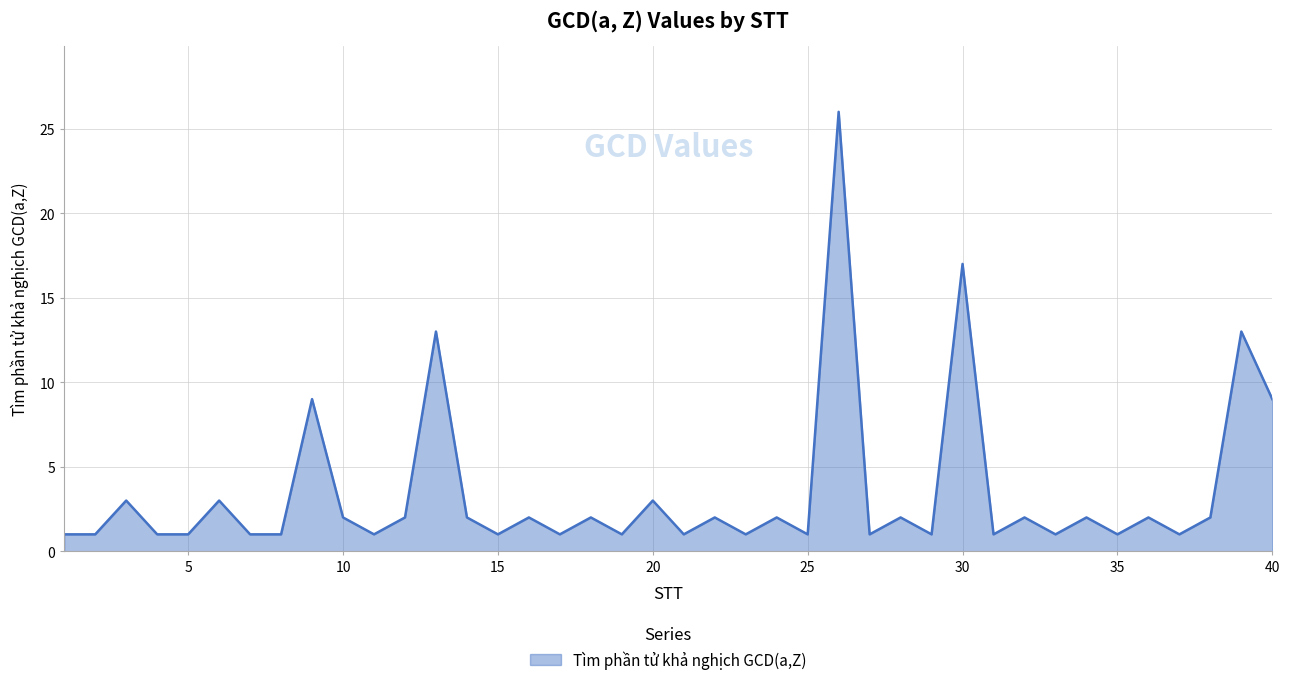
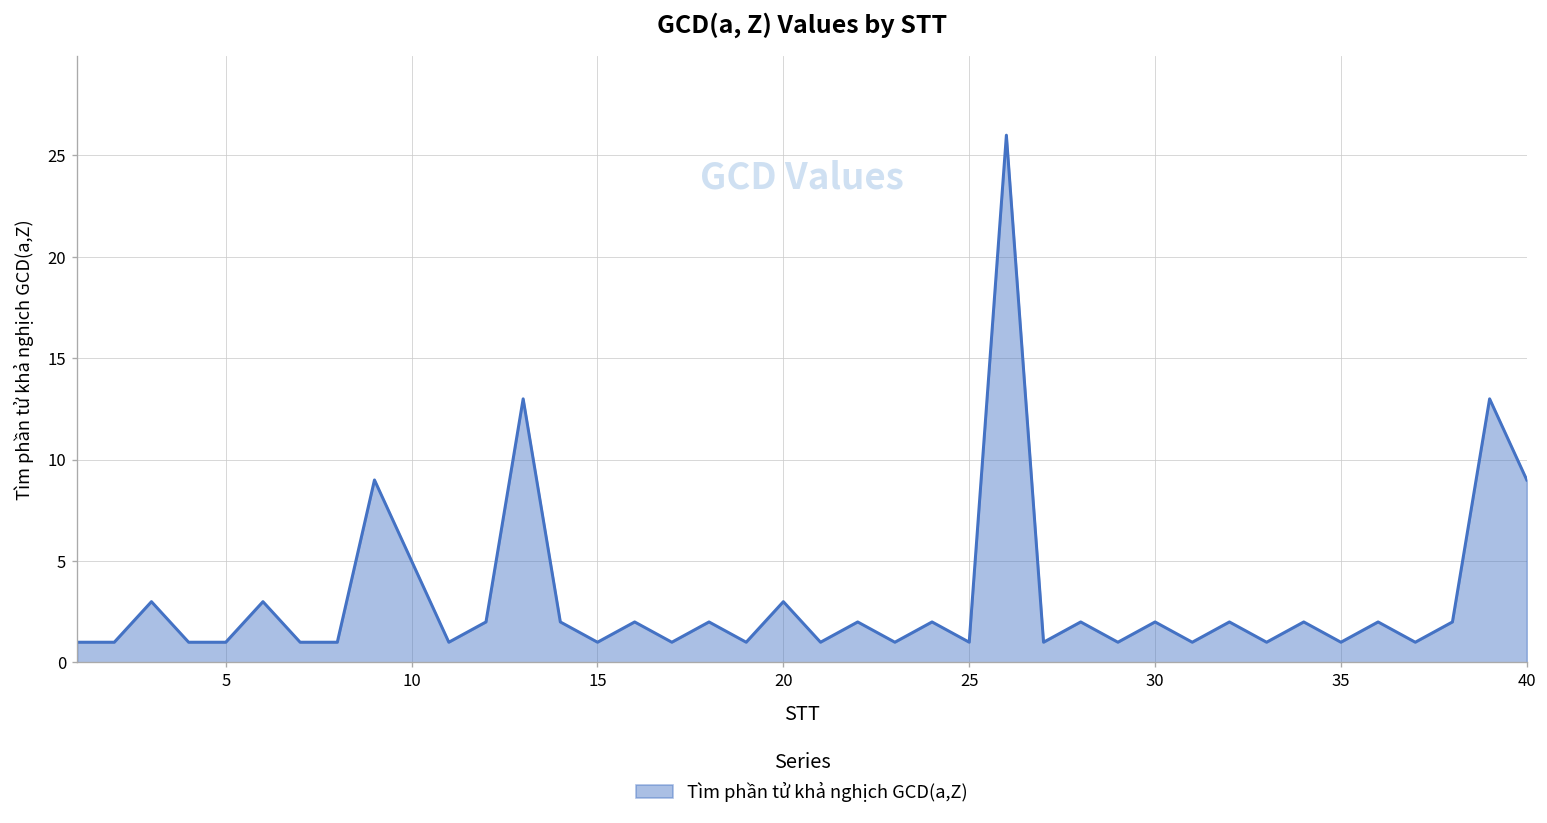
  {
    "5": 1,
-   "10": 2,
+   "10": 5,
    "15": 1,
    "20": 3,
    "25": 1,
-   "30": 17,
+   "30": 2,
    "35": 1,
    "40": 9
  }
